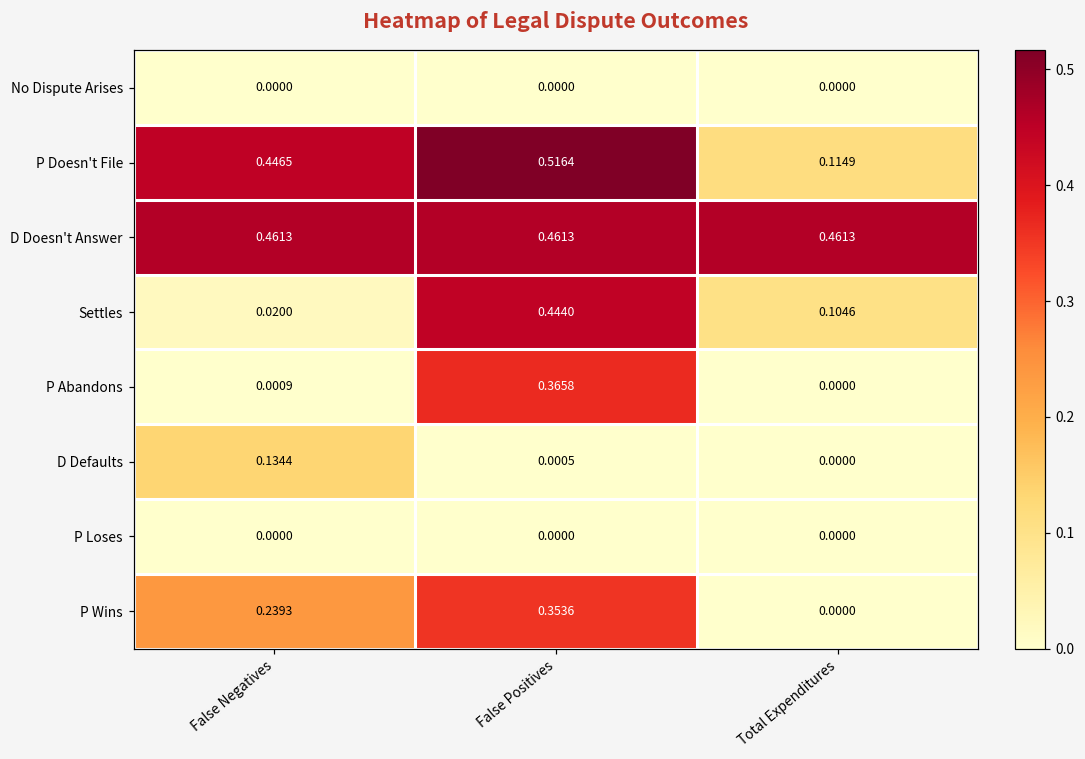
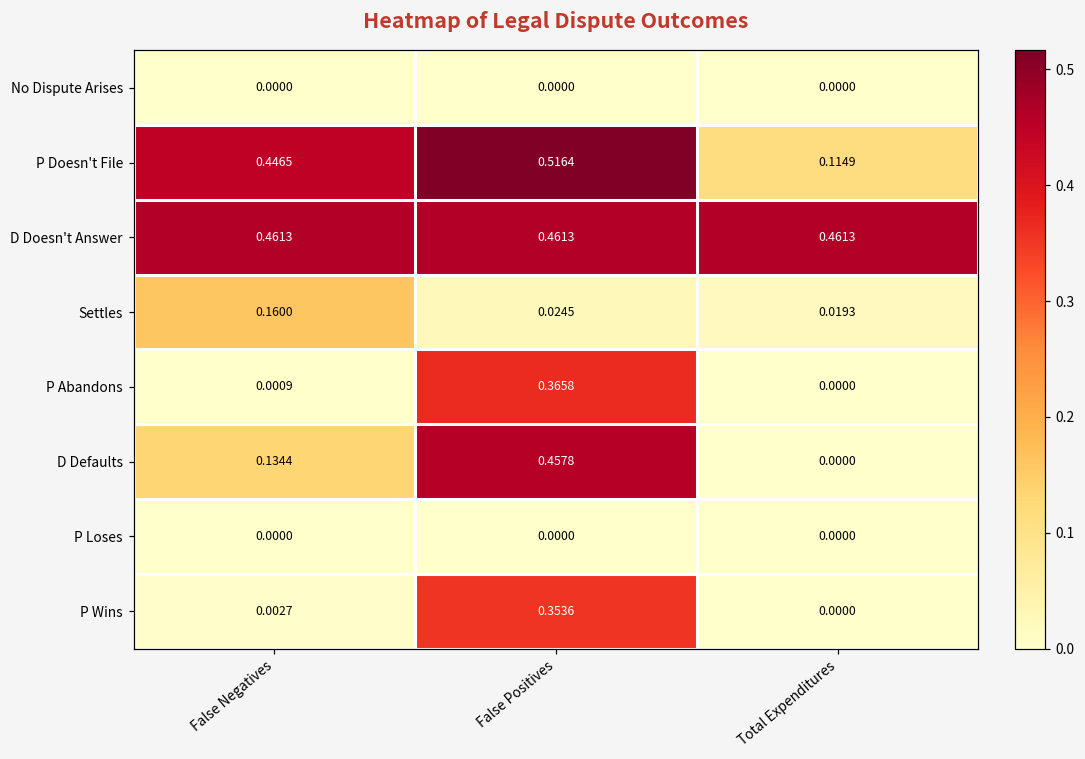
  {
    "No Dispute Arises": {
      "False Negatives": 0.0000,
      "False Positives": 0.0000,
      "Total Expenditures": 0.0000
    },
    "P Doesn't File": {
      "False Negatives": 0.4465,
      "False Positives": 0.5164,
      "Total Expenditures": 0.1149
    },
    "D Doesn't Answer": {
      "False Negatives": 0.4613,
      "False Positives": 0.4613,
      "Total Expenditures": 0.4613
    },
    "Settles": {
-     "False Negatives": 0.0200,
-     "False Positives": 0.4440,
-     "Total Expenditures": 0.1046
+     "False Negatives": 0.1600,
+     "False Positives": 0.0245,
+     "Total Expenditures": 0.0193
    },
    "P Abandons": {
      "False Negatives": 0.0009,
      "False Positives": 0.3658,
      "Total Expenditures": 0.0000
    },
    "D Defaults": {
      "False Negatives": 0.1344,
-     "False Positives": 0.0005,
+     "False Positives": 0.4578,
      "Total Expenditures": 0.0000
    },
    "P Loses": {
      "False Negatives": 0.0000,
      "False Positives": 0.0000,
      "Total Expenditures": 0.0000
    },
    "P Wins": {
-     "False Negatives": 0.2393,
+     "False Negatives": 0.0027,
      "False Positives": 0.3536,
      "Total Expenditures": 0.0000
    }
  }
